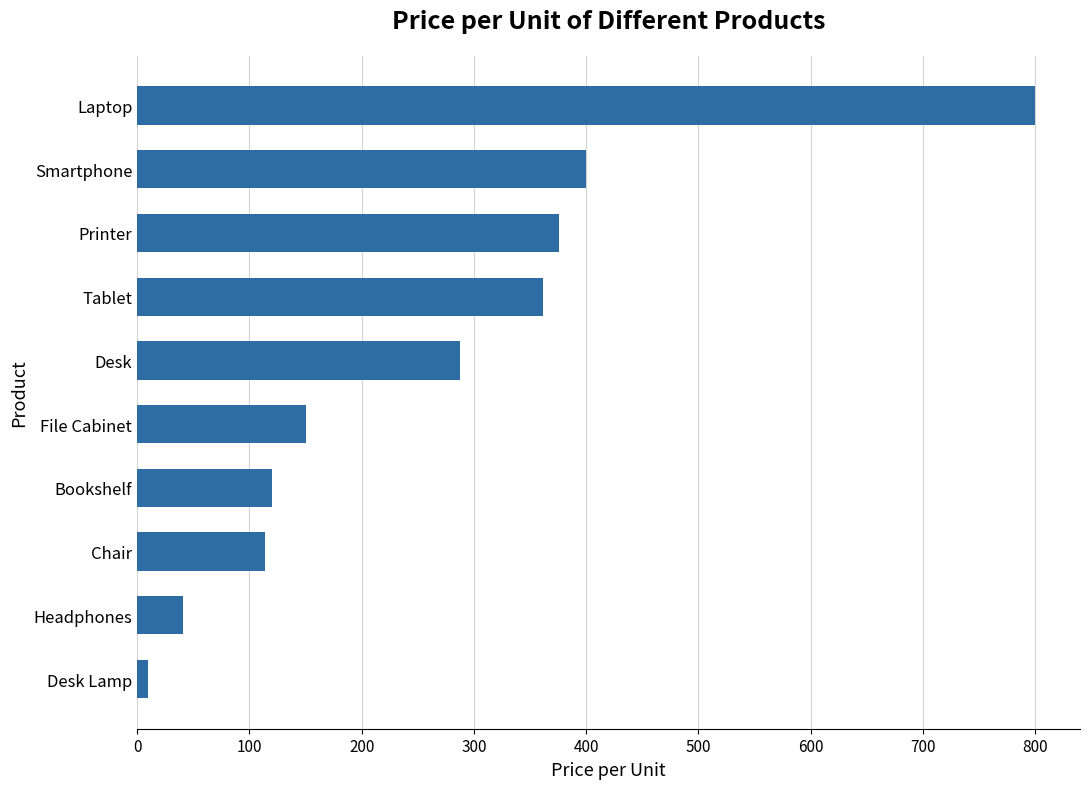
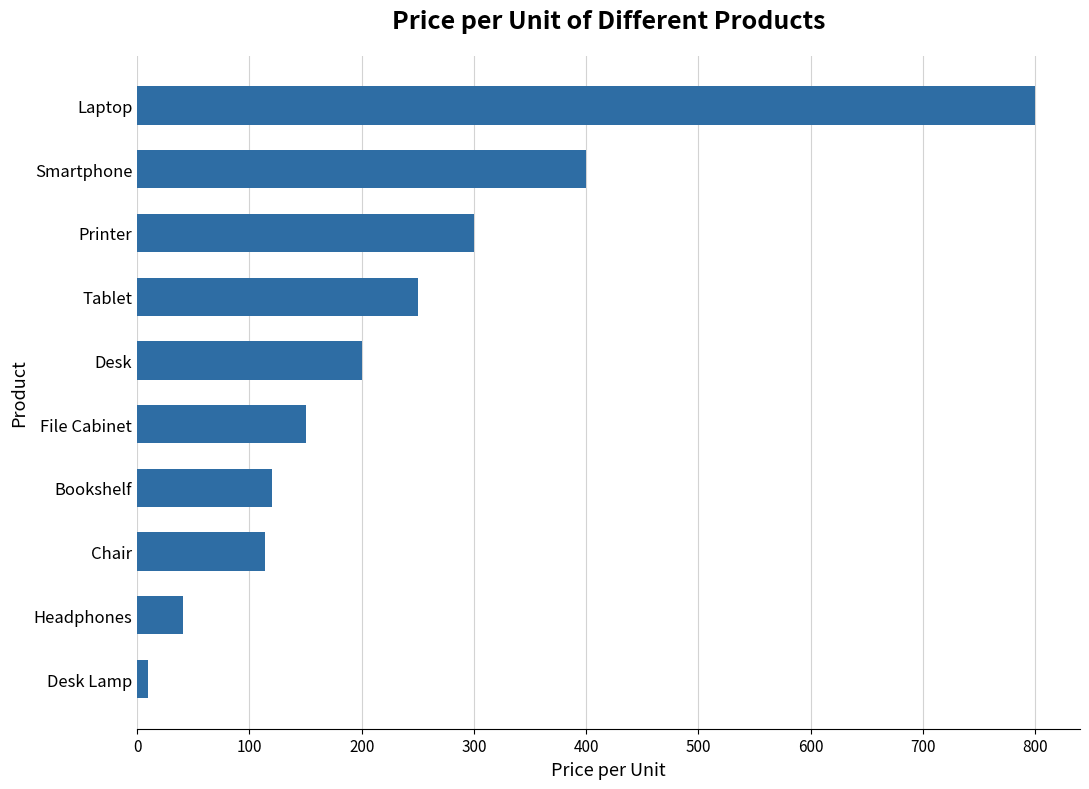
  {
    "Laptop": 800,
    "Smartphone": 400,
-   "Printer": 376,
-   "Tablet": 362,
-   "Desk": 288,
+   "Printer": 300,
+   "Tablet": 250,
+   "Desk": 200,
    "File Cabinet": 150,
    "Bookshelf": 120,
    "Chair": 114,
    "Headphones": 41,
    "Desk Lamp": 10
  }
